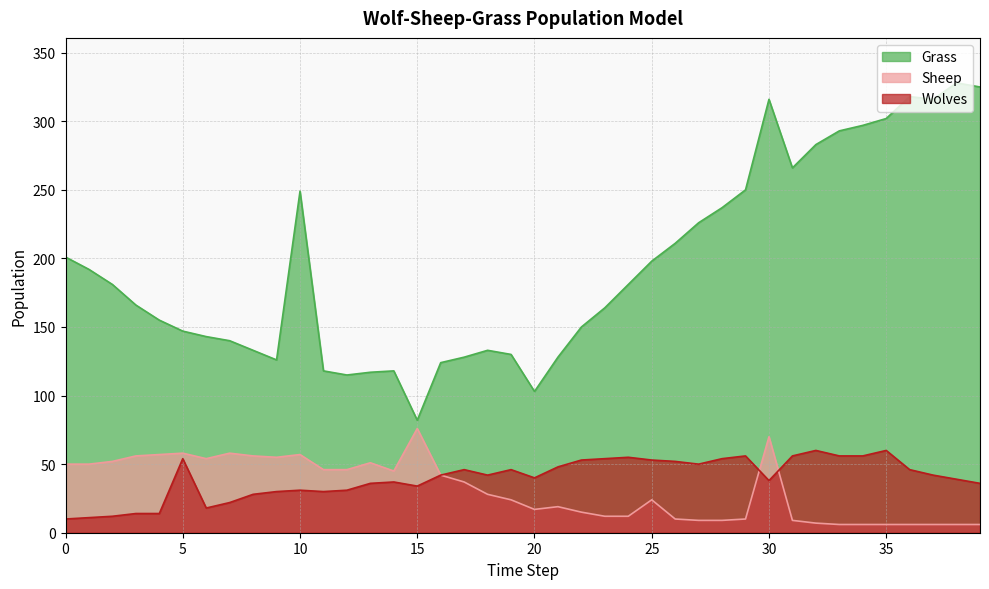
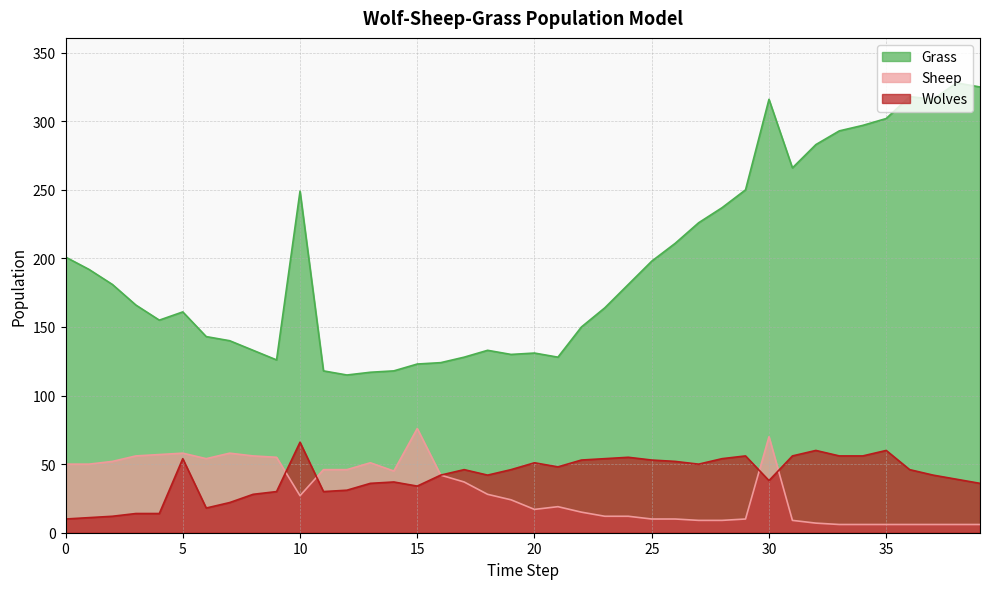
  {
    "Grass": {
      "0": 201,
-     "5": 147,
+     "5": 161,
      "10": 249,
-     "15": 82,
-     "20": 103,
+     "15": 123,
+     "20": 131,
      "25": 198,
      "30": 316,
      "35": 302
    },
    "Sheep": {
      "0": 50,
      "5": 58,
-     "10": 57,
+     "10": 27,
      "15": 76,
      "20": 17,
-     "25": 24,
+     "25": 10,
      "30": 70,
      "35": 6
    },
    "Wolves": {
      "0": 10,
      "5": 54,
-     "10": 31,
+     "10": 66,
      "15": 34,
-     "20": 40,
+     "20": 51,
      "25": 53,
      "30": 38,
      "35": 60
    }
  }
